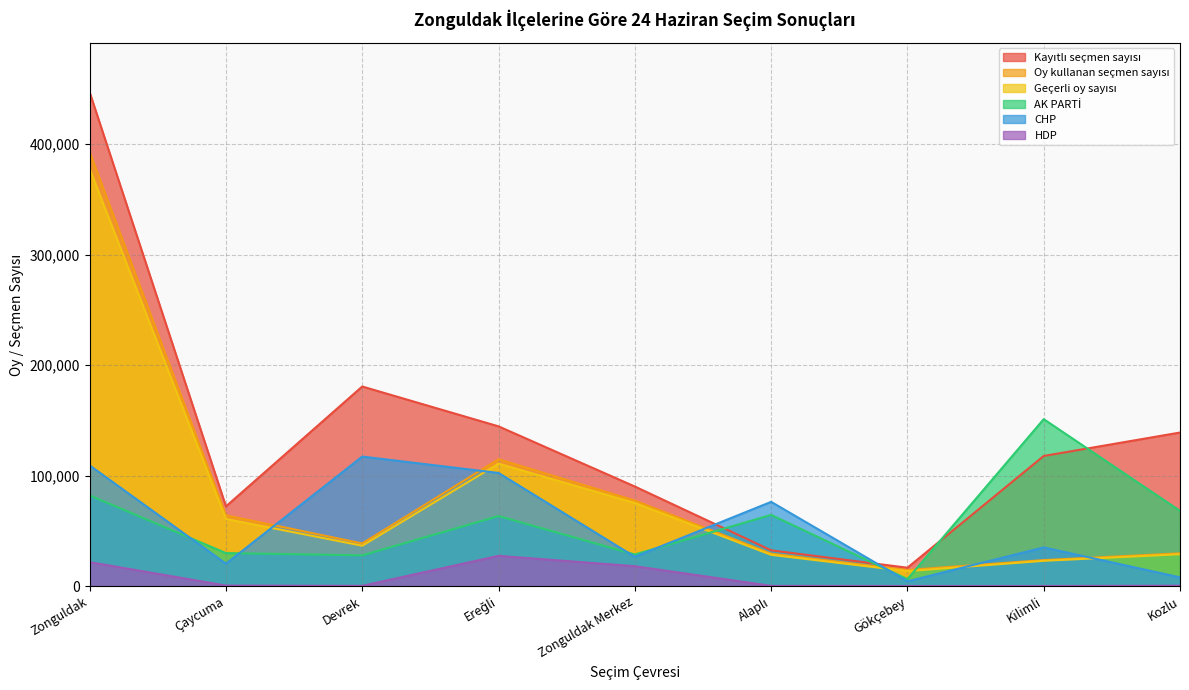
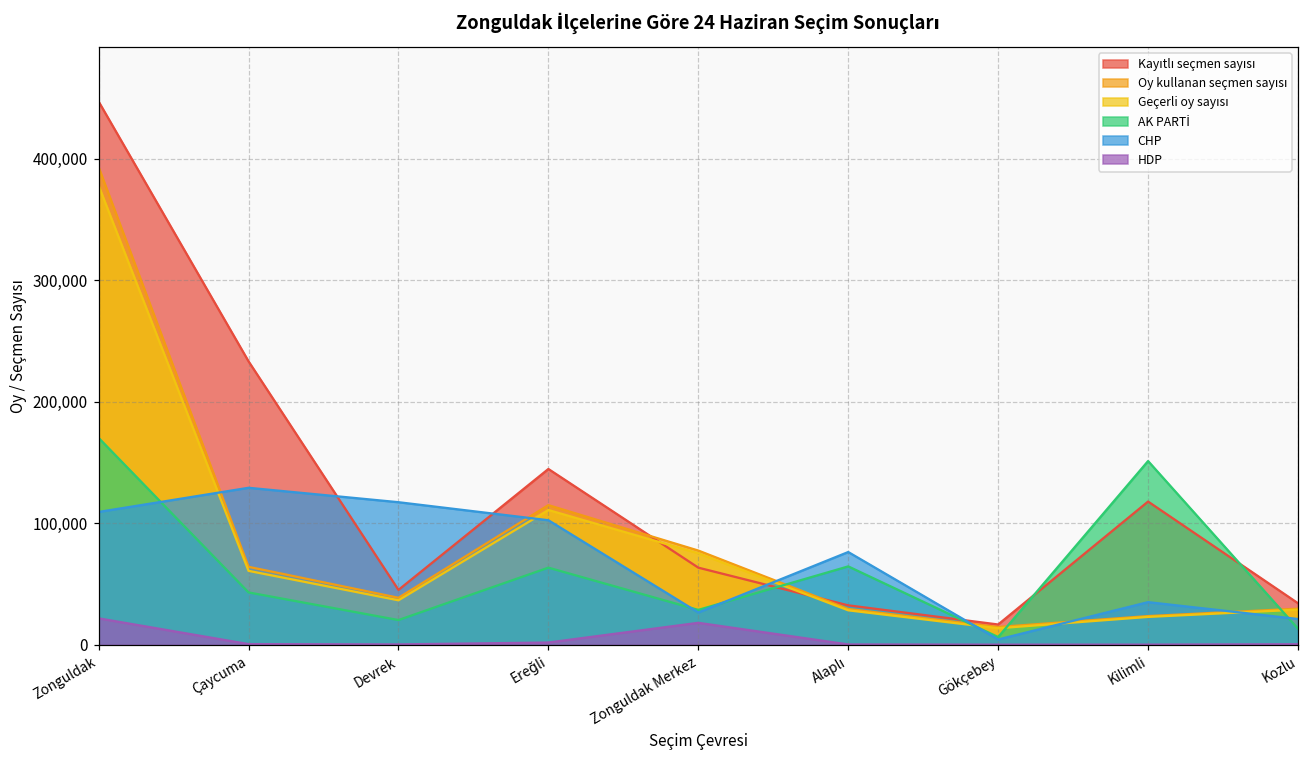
  {
    "Kayıtlı seçmen sayısı": {
      "Zonguldak": "447,000",
-     "Çaycuma": "72,000",
-     "Devrek": "181,000",
+     "Çaycuma": "233,000",
+     "Devrek": "45,000",
      "Ereğli": "145,000",
-     "Zonguldak Merkez": "90,000",
+     "Zonguldak Merkez": "63,000",
      "Alaplı": "32,000",
      "Kilimli": "118,000",
-     "Kozlu": "139,000"
+     "Kozlu": "34,000"
    },
    "AK PARTİ": {
-     "Zonguldak": "82,000",
-     "Çaycuma": "30,000",
-     "Devrek": "28,000",
+     "Zonguldak": "170,000",
+     "Çaycuma": "43,000",
+     "Devrek": "20,000",
      "Ereğli": "63,000",
      "Alaplı": "65,000",
      "Kilimli": "151,000",
-     "Kozlu": "68,000"
+     "Kozlu": "13,000"
    },
    "CHP": {
      "Zonguldak": "109,000",
-     "Çaycuma": "20,000",
+     "Çaycuma": "129,000",
      "Devrek": "117,000",
      "Ereğli": "102,000",
      "Alaplı": "76,000",
      "Kilimli": "35,000",
-     "Kozlu": "8,000"
+     "Kozlu": "21,000"
    },
    "HDP": {
      "Zonguldak": "22,000",
      "Çaycuma": "1,000",
      "Devrek": "0",
-     "Ereğli": "27,000",
+     "Ereğli": "2,000",
      "Zonguldak Merkez": "18,000",
      "Alaplı": "0",
      "Gökçebey": "0",
      "Kilimli": "0",
      "Kozlu": "0"
    }
  }
